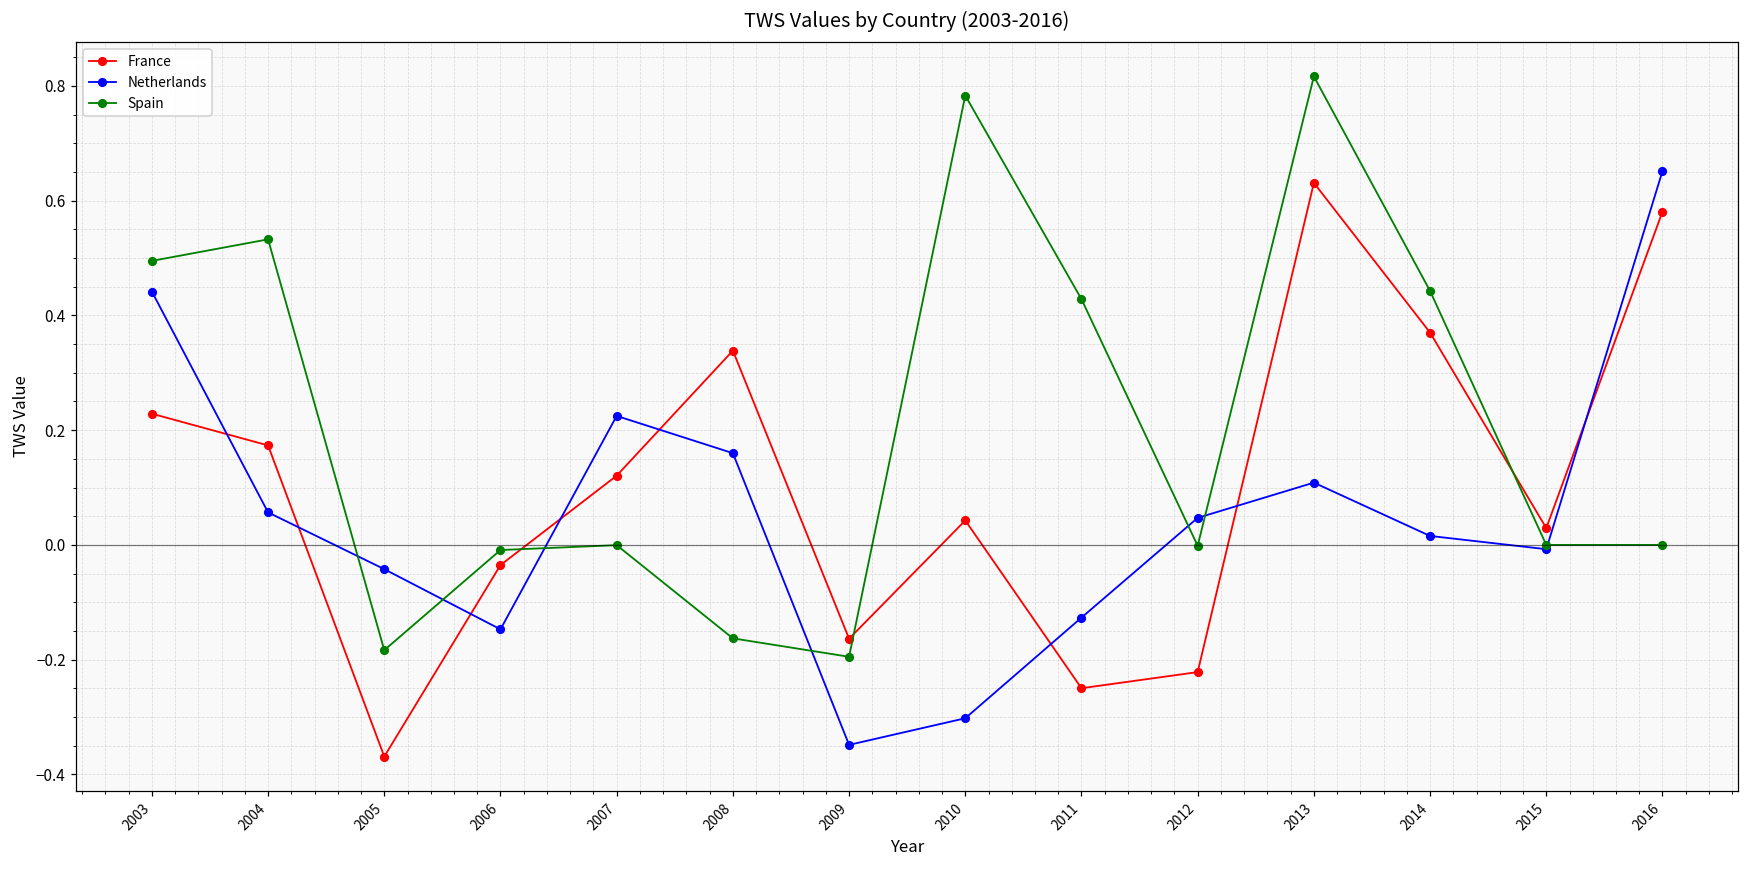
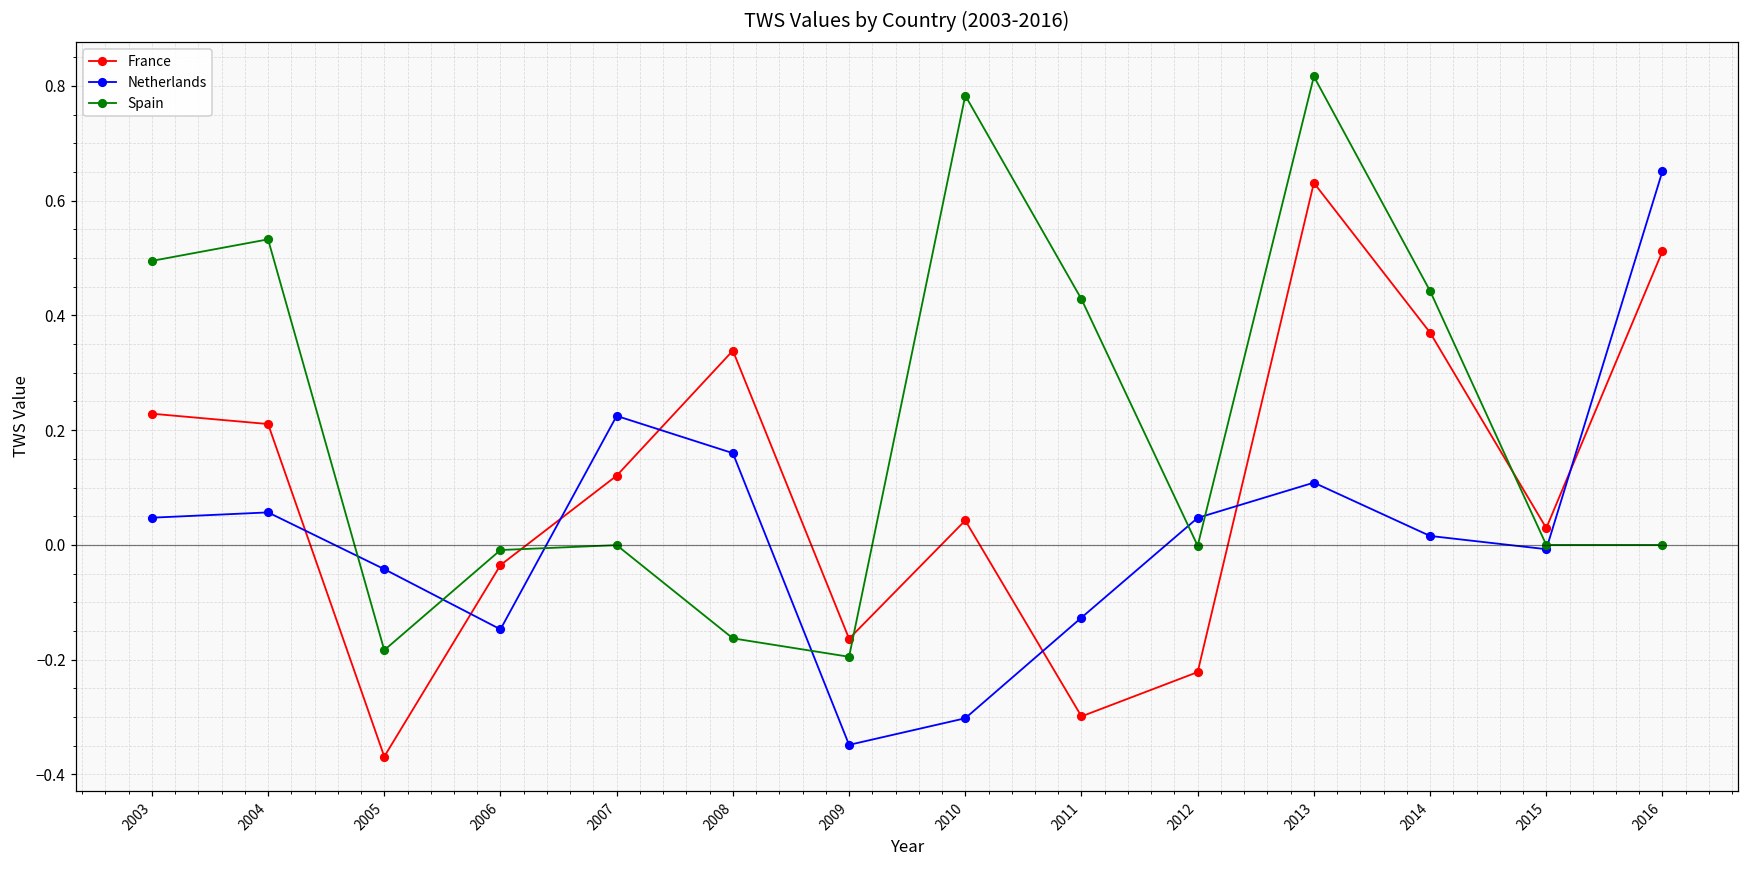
  {
    "France": {
      "2003": 0.23,
-     "2004": 0.17,
+     "2004": 0.21,
      "2005": -0.37,
      "2006": -0.04,
      "2007": 0.12,
      "2008": 0.34,
      "2009": -0.16,
      "2010": 0.04,
-     "2011": -0.25,
+     "2011": -0.30,
      "2012": -0.22,
      "2013": 0.63,
      "2014": 0.37,
      "2015": 0.03,
-     "2016": 0.58
+     "2016": 0.51
    },
    "Netherlands": {
-     "2003": 0.44,
+     "2003": 0.05,
      "2004": 0.06,
      "2005": -0.04,
      "2006": -0.15,
      "2007": 0.22,
      "2008": 0.16,
      "2009": -0.35,
      "2010": -0.30,
      "2011": -0.13,
      "2012": 0.05,
      "2013": 0.11,
      "2014": 0.02,
      "2015": -0.01,
      "2016": 0.65
    },
    "Spain": {
      "2003": 0.50,
      "2004": 0.53,
      "2005": -0.18,
      "2006": -0.01,
      "2007": 0.00,
      "2008": -0.16,
      "2009": -0.19,
      "2010": 0.78,
      "2011": 0.43,
      "2012": 0.00,
      "2013": 0.82,
      "2014": 0.44,
      "2015": 0.00,
      "2016": 0.00
    }
  }
